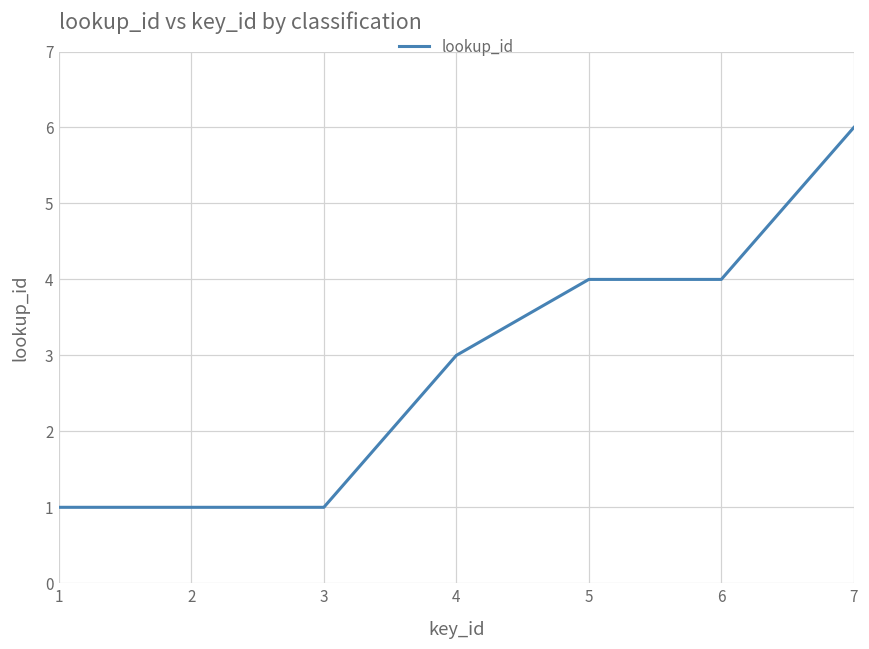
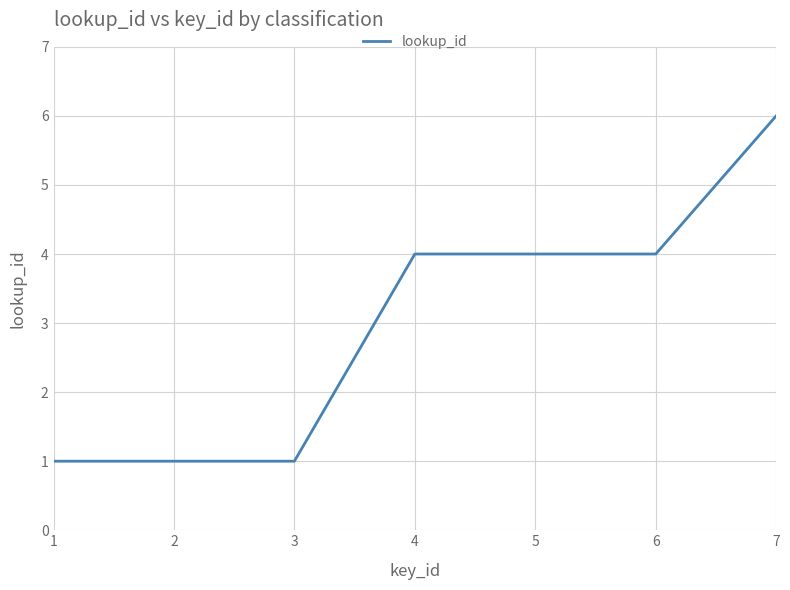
  {
    "1": 1,
    "2": 1,
    "3": 1,
-   "4": 3,
+   "4": 4,
    "5": 4,
    "6": 4,
    "7": 6
  }
